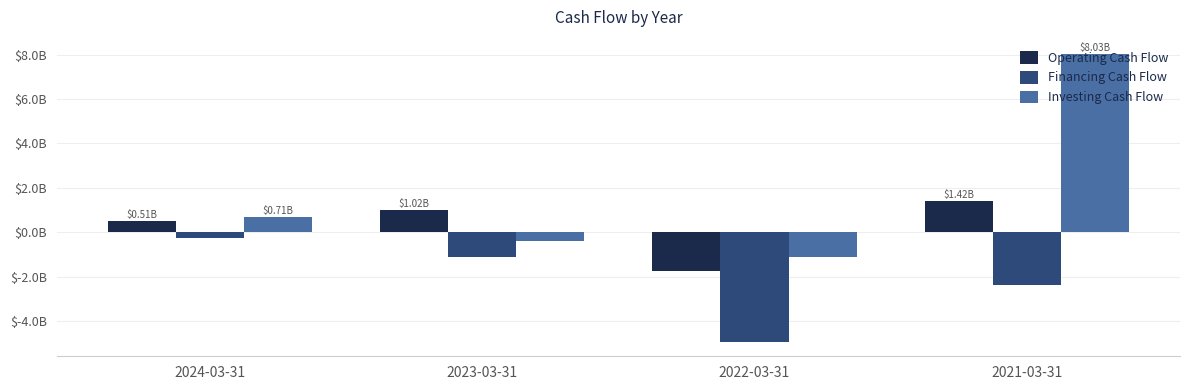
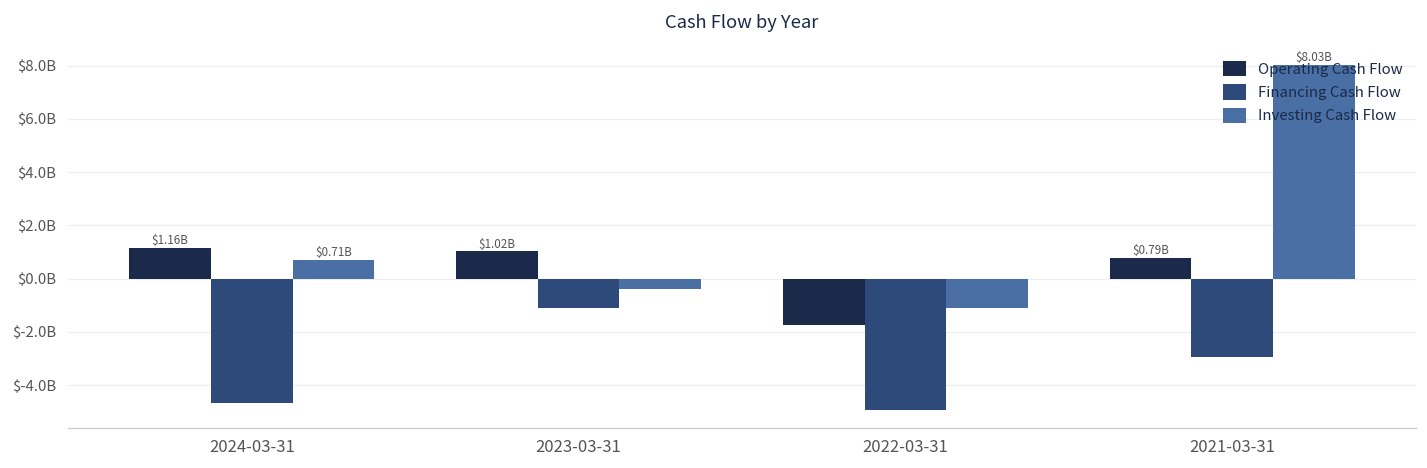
  {
    "Operating Cash Flow": {
-     "2024-03-31": "$0.51B",
+     "2024-03-31": "$1.16B",
      "2023-03-31": "$1.02B",
-     "2021-03-31": "$1.42B"
+     "2021-03-31": "$0.79B"
    },
    "Financing Cash Flow": {
-     "2024-03-31": "$-300000000",
+     "2024-03-31": "$-4700000000",
      "2023-03-31": "$-1100000000",
      "2022-03-31": "$-4900000000",
-     "2021-03-31": "$-2400000000"
+     "2021-03-31": "$-3000000000"
    },
    "Investing Cash Flow": {
      "2024-03-31": "$0.71B",
      "2021-03-31": "$8.03B"
    }
  }
